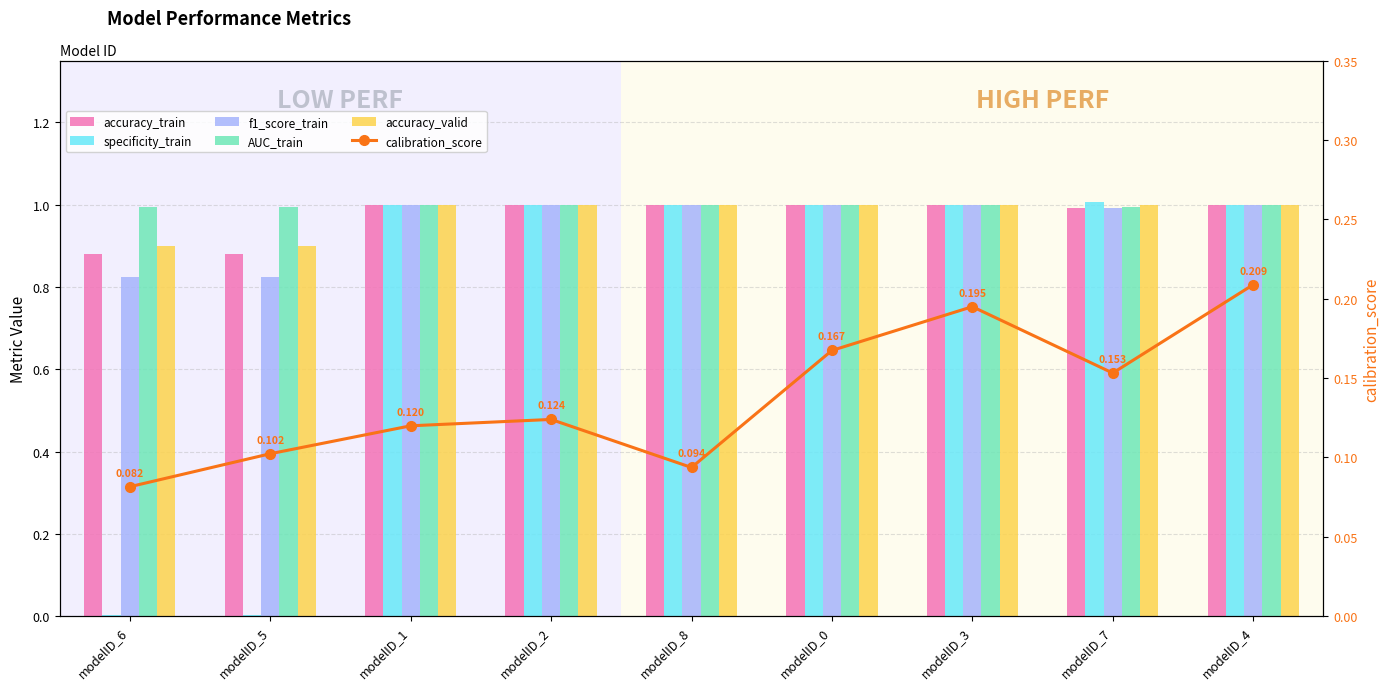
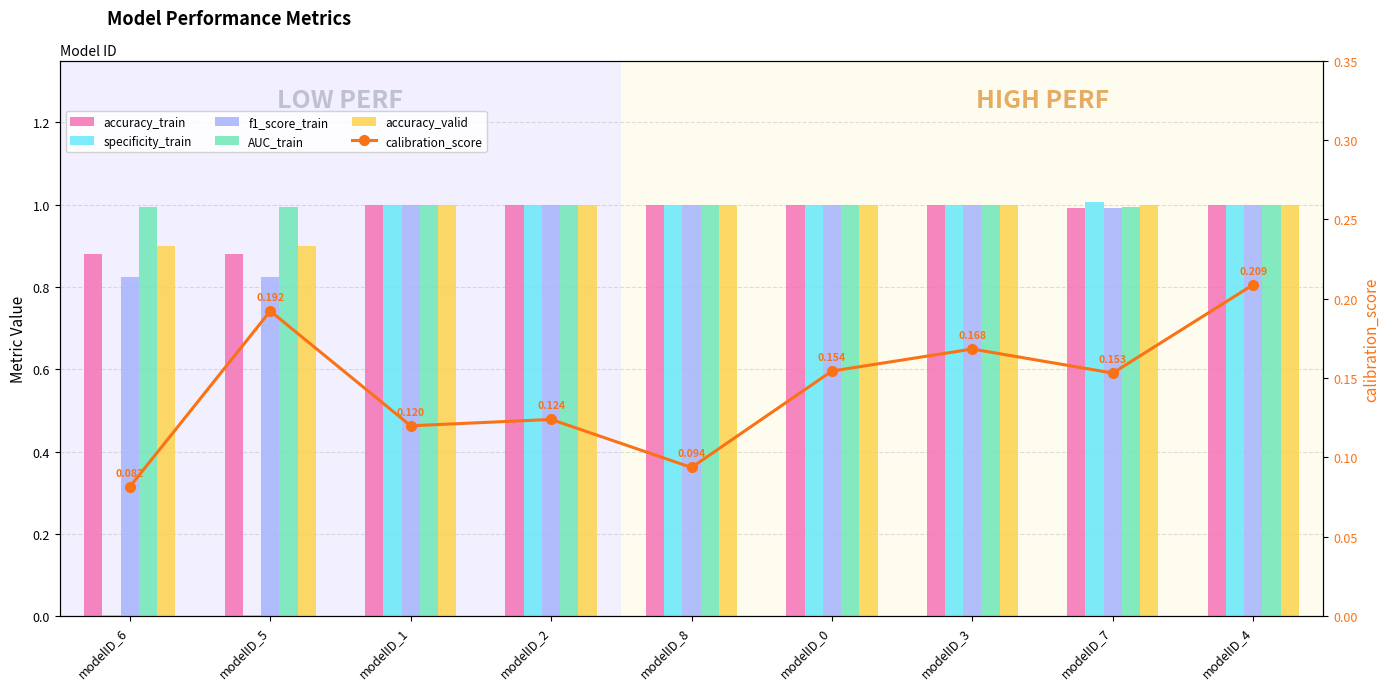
  {
    "calibration_score": {
      "modelID_6": 0.082,
-     "modelID_5": 0.102,
+     "modelID_5": 0.192,
      "modelID_1": 0.120,
      "modelID_2": 0.124,
      "modelID_8": 0.094,
-     "modelID_0": 0.167,
-     "modelID_3": 0.195,
+     "modelID_0": 0.154,
+     "modelID_3": 0.168,
      "modelID_7": 0.153,
      "modelID_4": 0.209
    }
  }
